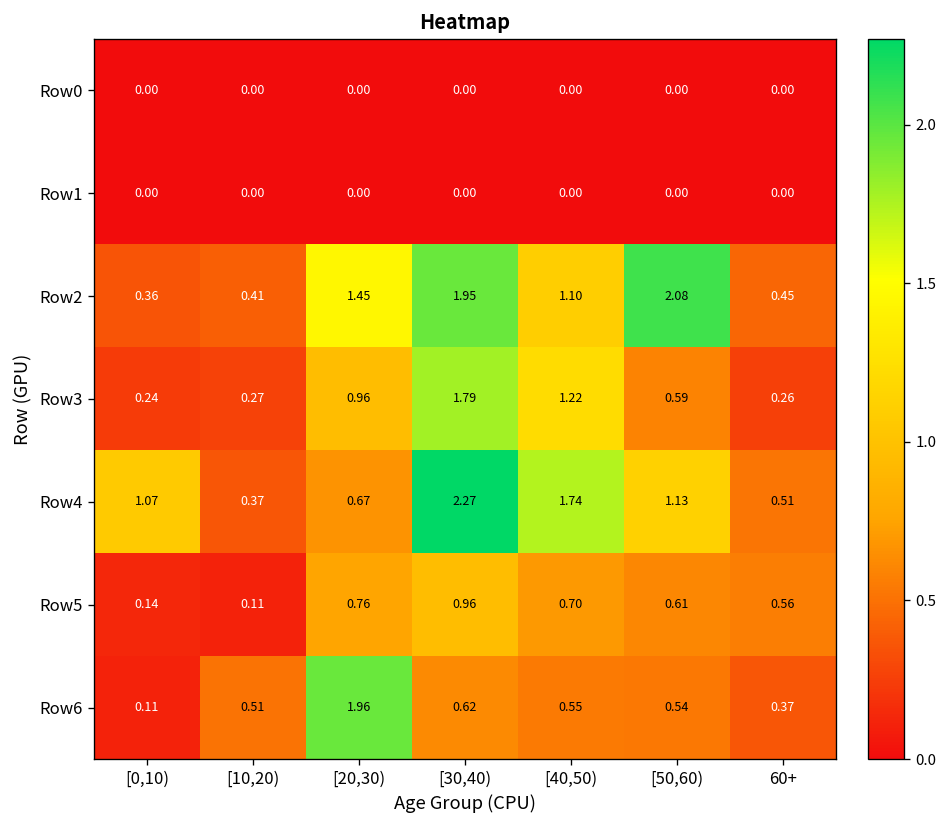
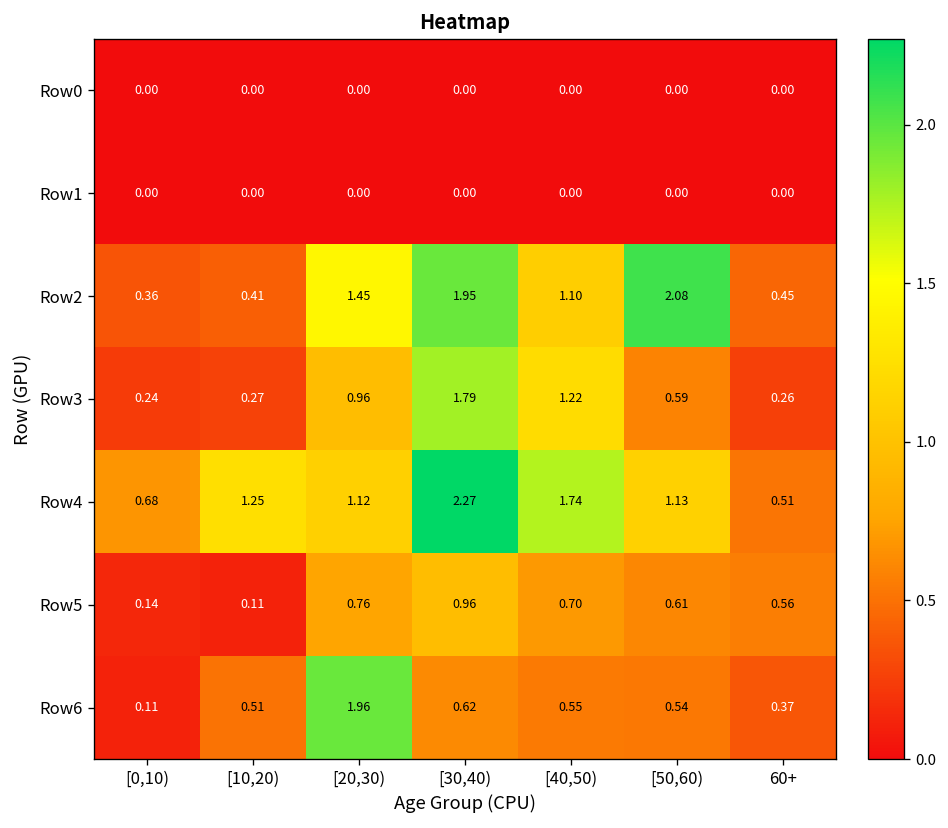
  {
    "Row0": {
      "[0,10)": 0.00,
      "[10,20)": 0.00,
      "[20,30)": 0.00,
      "[30,40)": 0.00,
      "[40,50)": 0.00,
      "[50,60)": 0.00,
      "60+": 0.00
    },
    "Row1": {
      "[0,10)": 0.00,
      "[10,20)": 0.00,
      "[20,30)": 0.00,
      "[30,40)": 0.00,
      "[40,50)": 0.00,
      "[50,60)": 0.00,
      "60+": 0.00
    },
    "Row2": {
      "[0,10)": 0.36,
      "[10,20)": 0.41,
      "[20,30)": 1.45,
      "[30,40)": 1.95,
      "[40,50)": 1.10,
      "[50,60)": 2.08,
      "60+": 0.45
    },
    "Row3": {
      "[0,10)": 0.24,
      "[10,20)": 0.27,
      "[20,30)": 0.96,
      "[30,40)": 1.79,
      "[40,50)": 1.22,
      "[50,60)": 0.59,
      "60+": 0.26
    },
    "Row4": {
-     "[0,10)": 1.07,
-     "[10,20)": 0.37,
-     "[20,30)": 0.67,
+     "[0,10)": 0.68,
+     "[10,20)": 1.25,
+     "[20,30)": 1.12,
      "[30,40)": 2.27,
      "[40,50)": 1.74,
      "[50,60)": 1.13,
      "60+": 0.51
    },
    "Row5": {
      "[0,10)": 0.14,
      "[10,20)": 0.11,
      "[20,30)": 0.76,
      "[30,40)": 0.96,
      "[40,50)": 0.70,
      "[50,60)": 0.61,
      "60+": 0.56
    },
    "Row6": {
      "[0,10)": 0.11,
      "[10,20)": 0.51,
      "[20,30)": 1.96,
      "[30,40)": 0.62,
      "[40,50)": 0.55,
      "[50,60)": 0.54,
      "60+": 0.37
    }
  }
